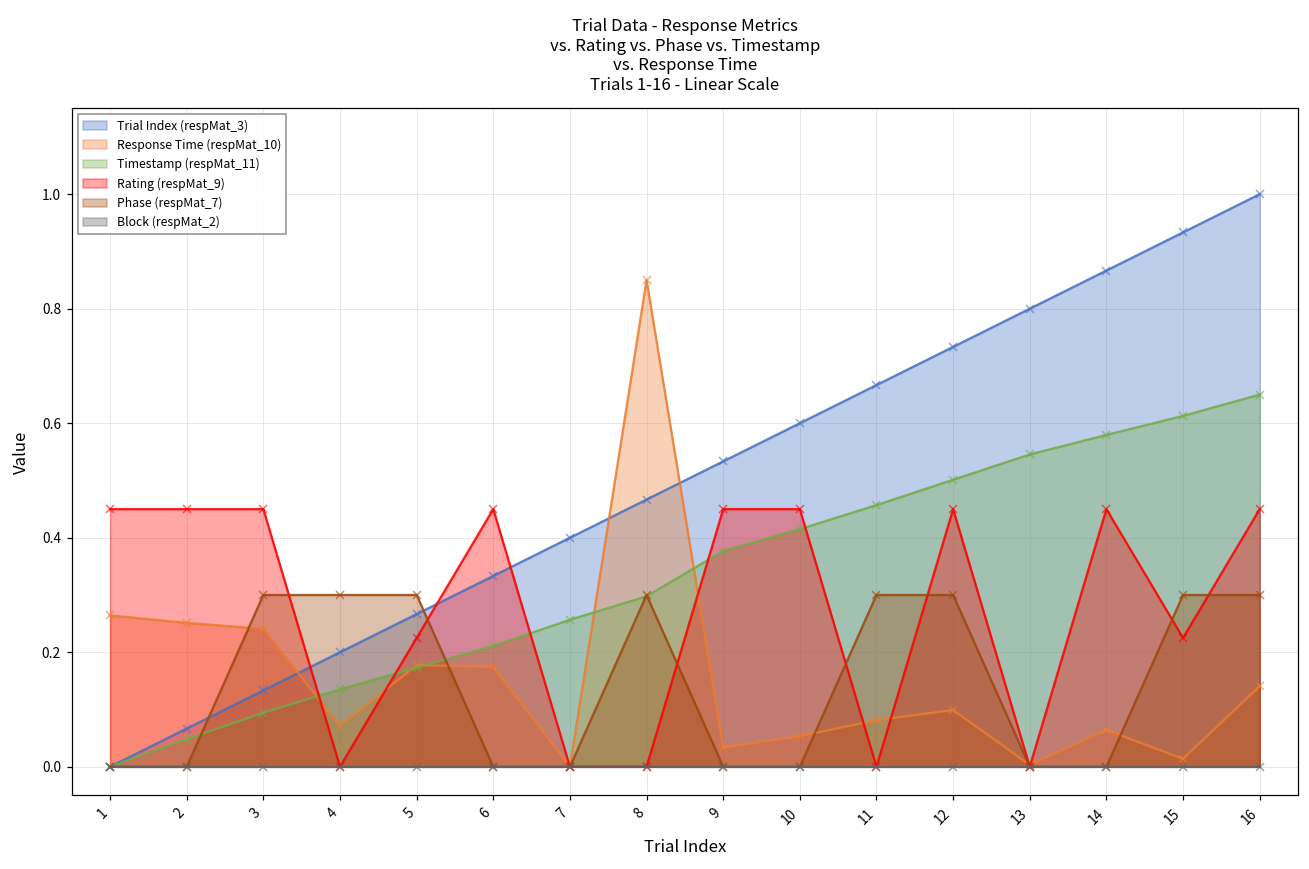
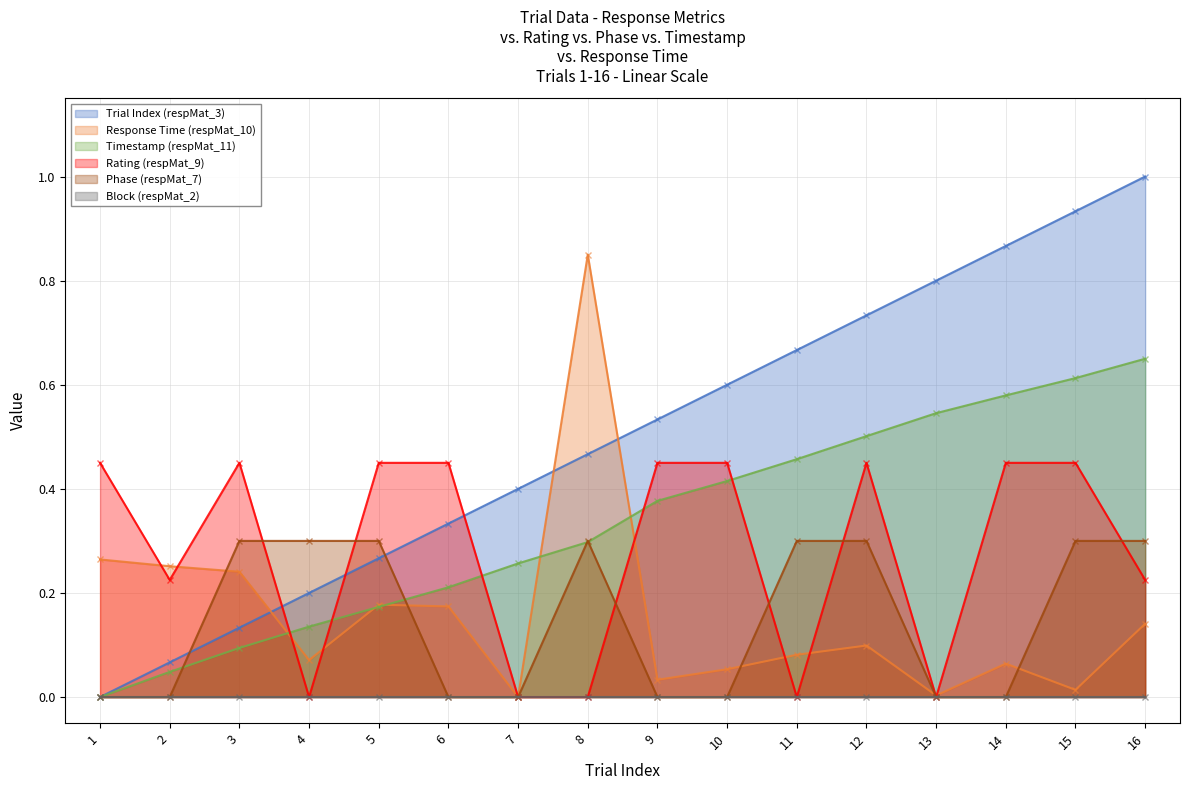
  {
    "Rating (respMat_9)": {
      "1": 0.45,
-     "2": 0.45,
+     "2": 0.23,
      "3": 0.45,
-     "5": 0.23,
+     "5": 0.45,
      "6": 0.45,
      "9": 0.45,
      "10": 0.45,
      "12": 0.45,
      "14": 0.45,
-     "15": 0.23,
-     "16": 0.45
+     "15": 0.45,
+     "16": 0.23
    }
  }
